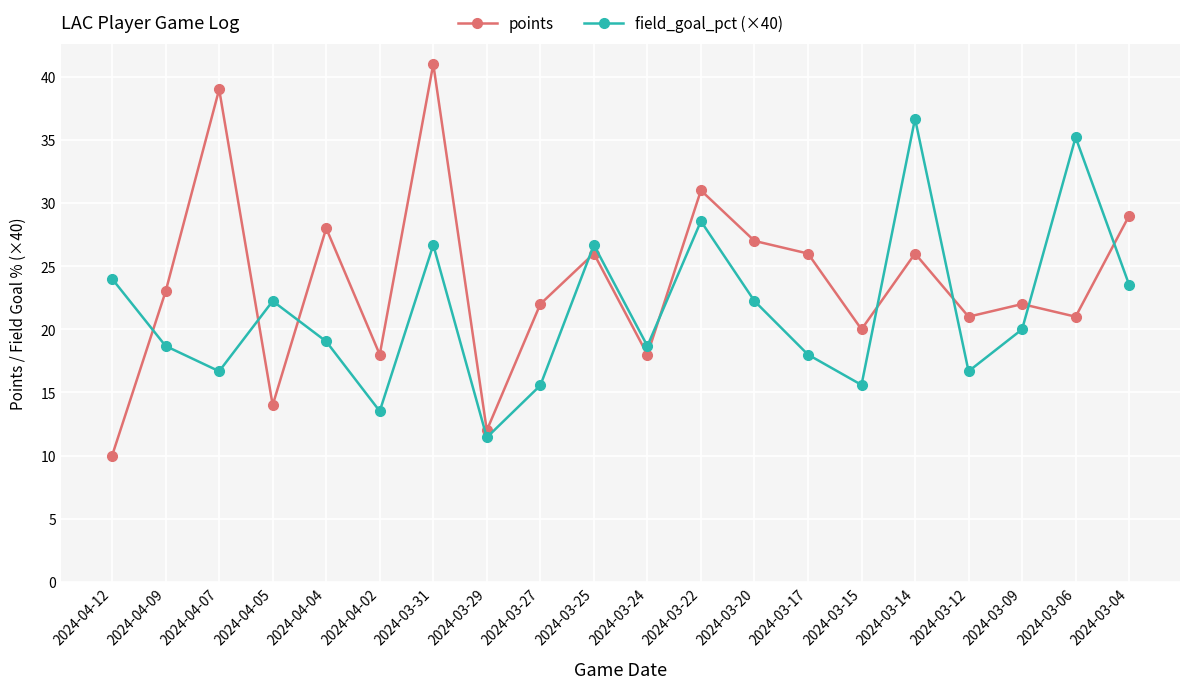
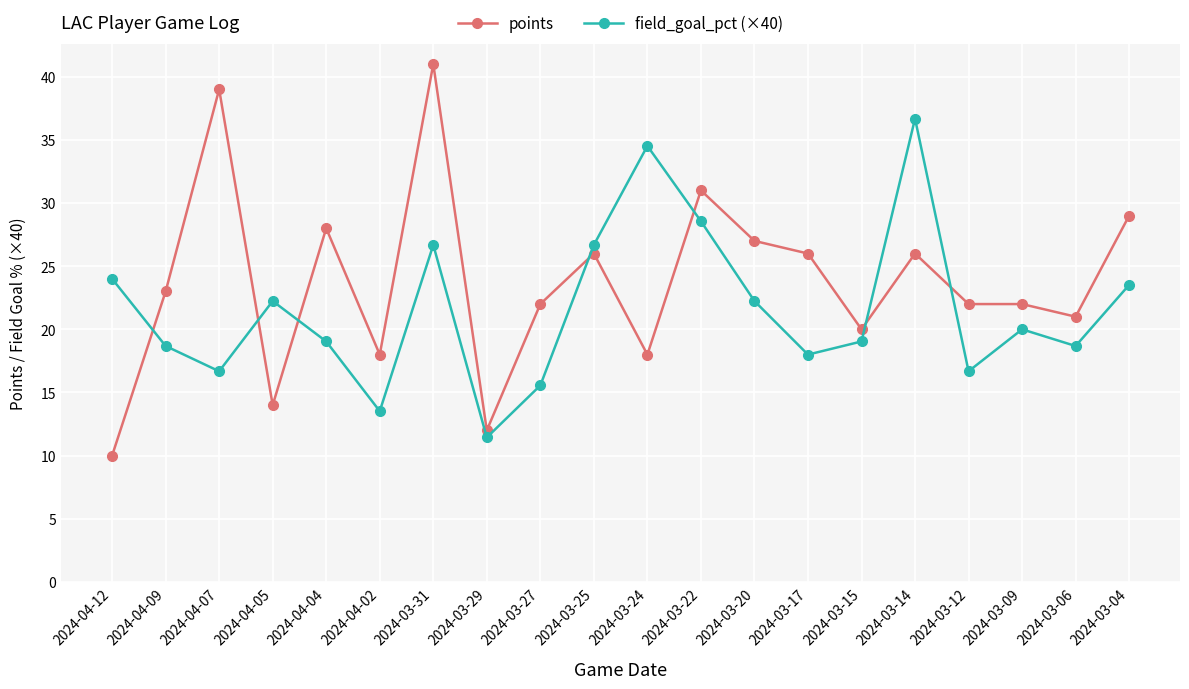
  {
    "points": {
      "2024-04-12": 10,
      "2024-04-09": 23,
      "2024-04-07": 39,
      "2024-04-05": 14,
      "2024-04-04": 28,
      "2024-04-02": 18,
      "2024-03-31": 41,
      "2024-03-29": 12,
      "2024-03-27": 22,
      "2024-03-25": 26,
      "2024-03-24": 18,
      "2024-03-22": 31,
      "2024-03-20": 27,
      "2024-03-17": 26,
      "2024-03-15": 20,
      "2024-03-14": 26,
-     "2024-03-12": 21,
+     "2024-03-12": 22,
      "2024-03-09": 22,
      "2024-03-06": 21,
      "2024-03-04": 29
    },
    "field_goal_pct (×40)": {
      "2024-04-12": 24.0,
      "2024-04-09": 18.7,
      "2024-04-07": 16.7,
      "2024-04-05": 22.2,
      "2024-04-04": 19.0,
      "2024-04-02": 13.5,
      "2024-03-31": 26.7,
      "2024-03-29": 11.4,
      "2024-03-27": 15.6,
      "2024-03-25": 26.7,
-     "2024-03-24": 18.7,
+     "2024-03-24": 34.5,
      "2024-03-22": 28.6,
      "2024-03-20": 22.2,
      "2024-03-17": 18.0,
-     "2024-03-15": 15.6,
+     "2024-03-15": 19.0,
      "2024-03-14": 36.7,
      "2024-03-12": 16.7,
      "2024-03-09": 20.0,
-     "2024-03-06": 35.2,
+     "2024-03-06": 18.7,
      "2024-03-04": 23.5
    }
  }
